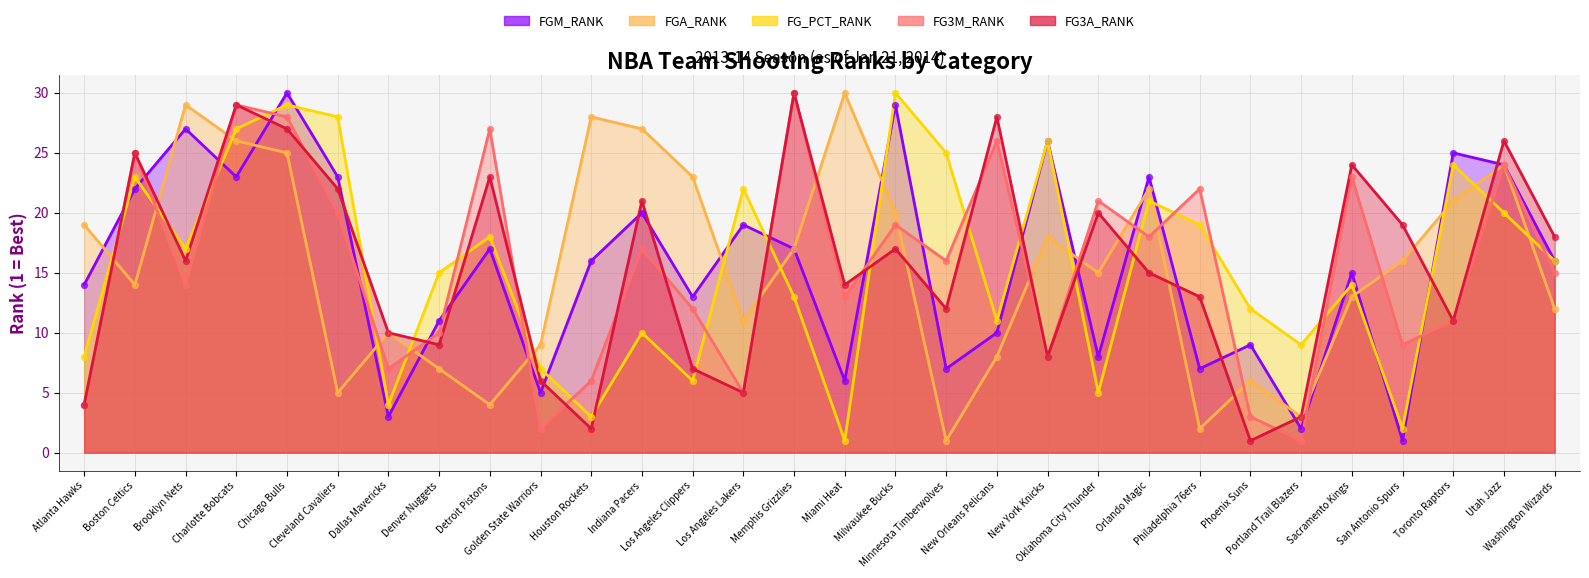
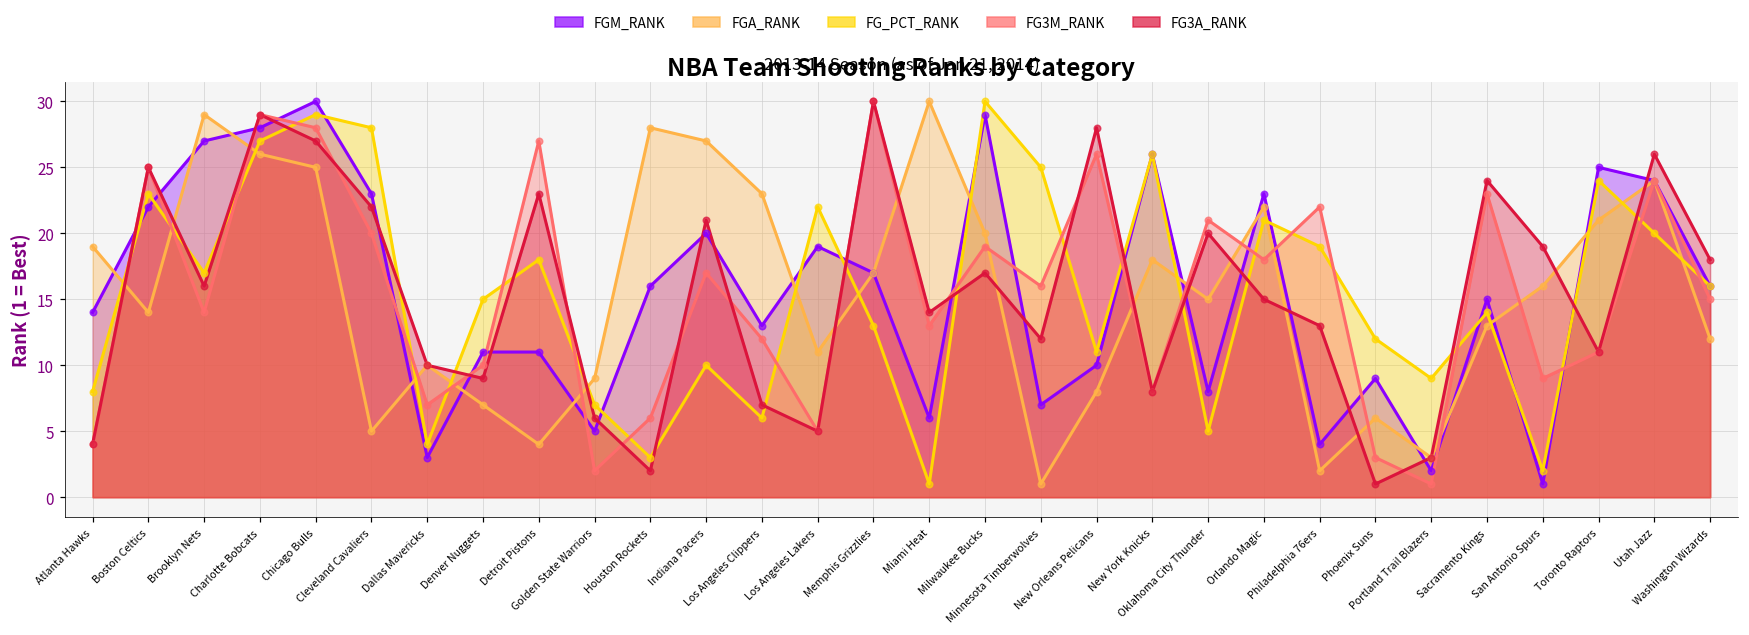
  {
    "FGM_RANK": {
      "Atlanta Hawks": 14,
      "Boston Celtics": 22,
      "Brooklyn Nets": 27,
-     "Charlotte Bobcats": 23,
+     "Charlotte Bobcats": 28,
      "Chicago Bulls": 30,
      "Cleveland Cavaliers": 23,
      "Dallas Mavericks": 3,
      "Denver Nuggets": 11,
-     "Detroit Pistons": 17,
+     "Detroit Pistons": 11,
      "Golden State Warriors": 5,
      "Houston Rockets": 16,
      "Indiana Pacers": 20,
      "Los Angeles Clippers": 13,
      "Los Angeles Lakers": 19,
      "Miami Heat": 6,
      "Milwaukee Bucks": 29,
      "Minnesota Timberwolves": 7,
      "New Orleans Pelicans": 10,
      "Oklahoma City Thunder": 8,
      "Orlando Magic": 23,
-     "Philadelphia 76ers": 7,
+     "Philadelphia 76ers": 4,
      "Phoenix Suns": 9,
      "Portland Trail Blazers": 2,
      "Sacramento Kings": 15,
      "San Antonio Spurs": 1,
      "Toronto Raptors": 25
    }
  }
